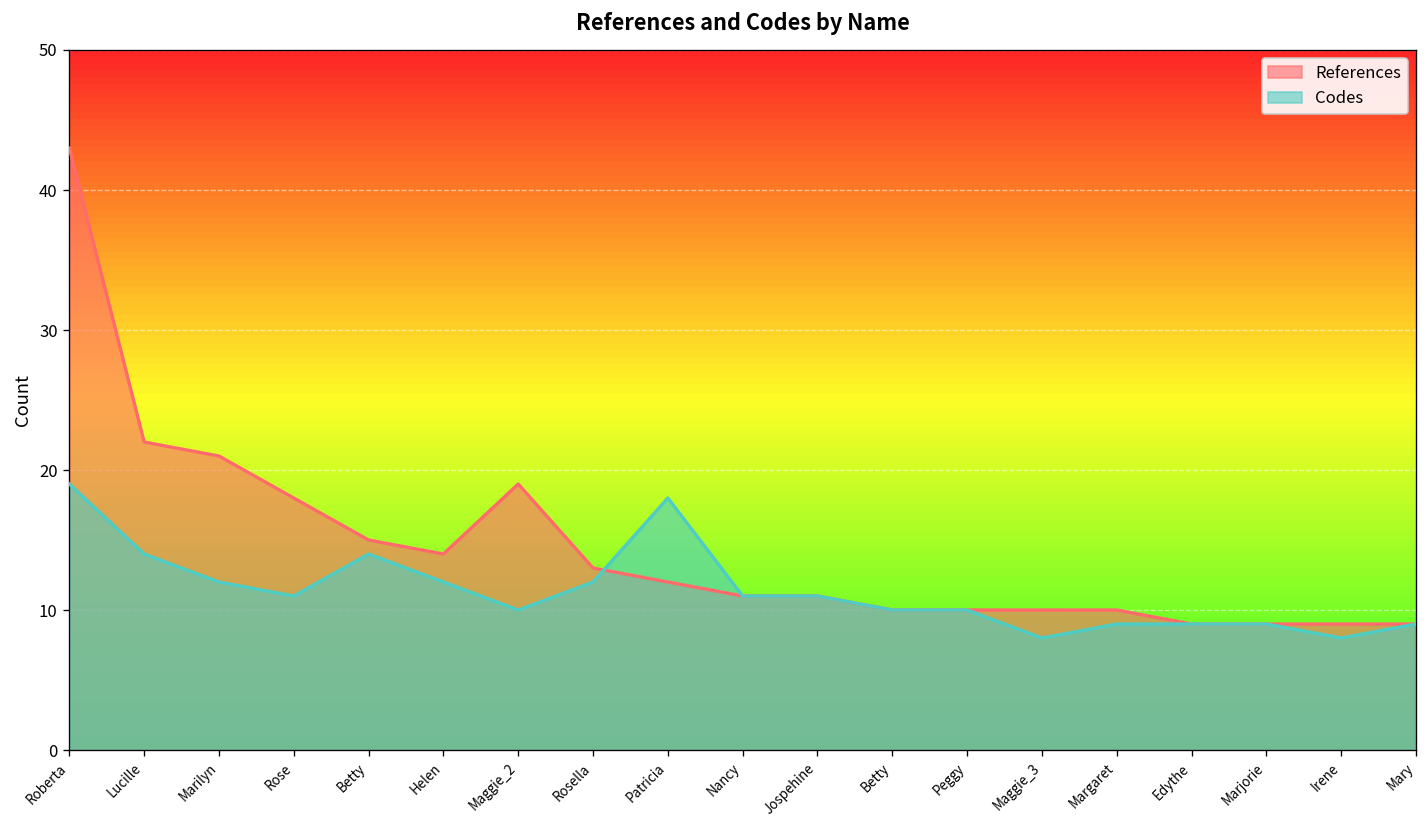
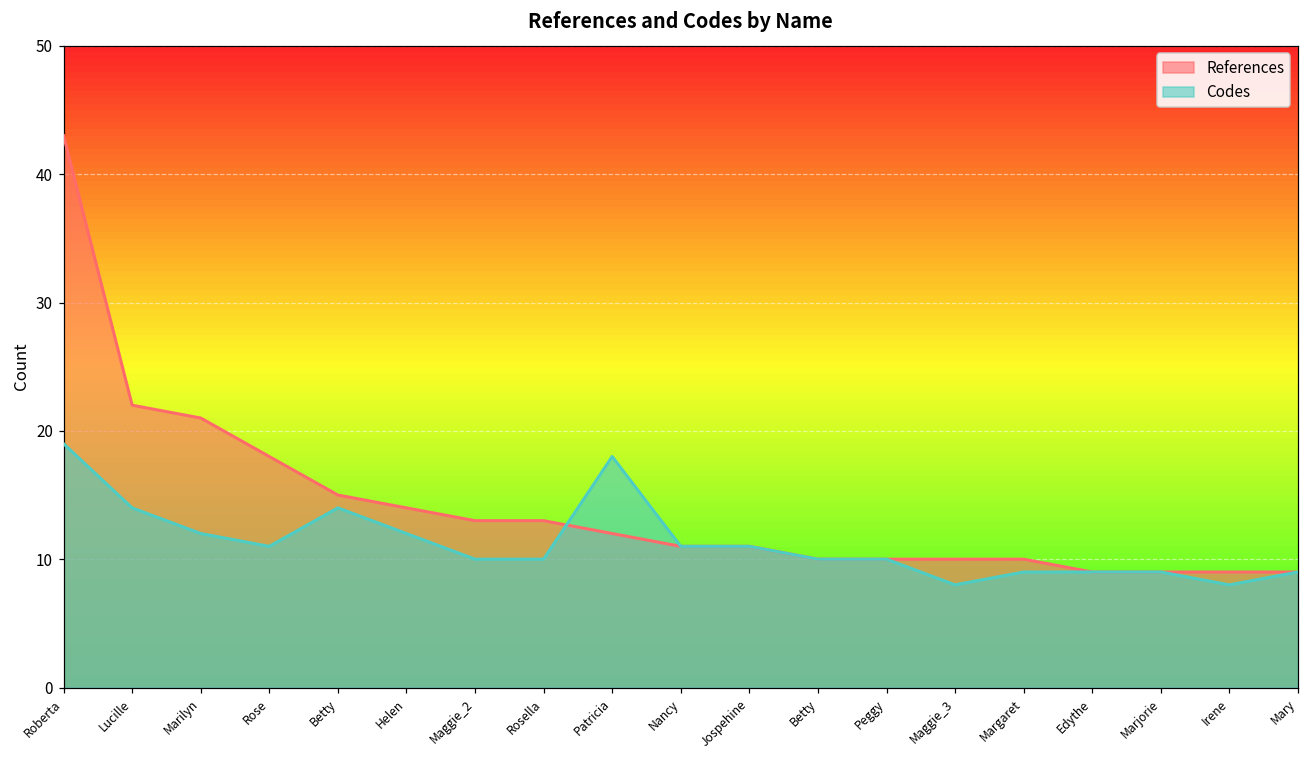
  {
    "References": {
      "Roberta": 43,
      "Lucille": 22,
      "Marilyn": 21,
      "Rose": 18,
      "Helen": 14,
-     "Maggie_2": 19,
+     "Maggie_2": 13,
      "Rosella": 13,
      "Patricia": 12,
      "Maggie_3": 10,
      "Margaret": 10,
      "Irene": 9
    },
    "Codes": {
      "Roberta": 19,
      "Lucille": 14,
      "Marilyn": 12,
      "Rose": 11,
      "Helen": 12,
      "Maggie_2": 10,
-     "Rosella": 12,
+     "Rosella": 10,
      "Patricia": 18,
      "Maggie_3": 8,
      "Margaret": 9,
      "Irene": 8
    }
  }
